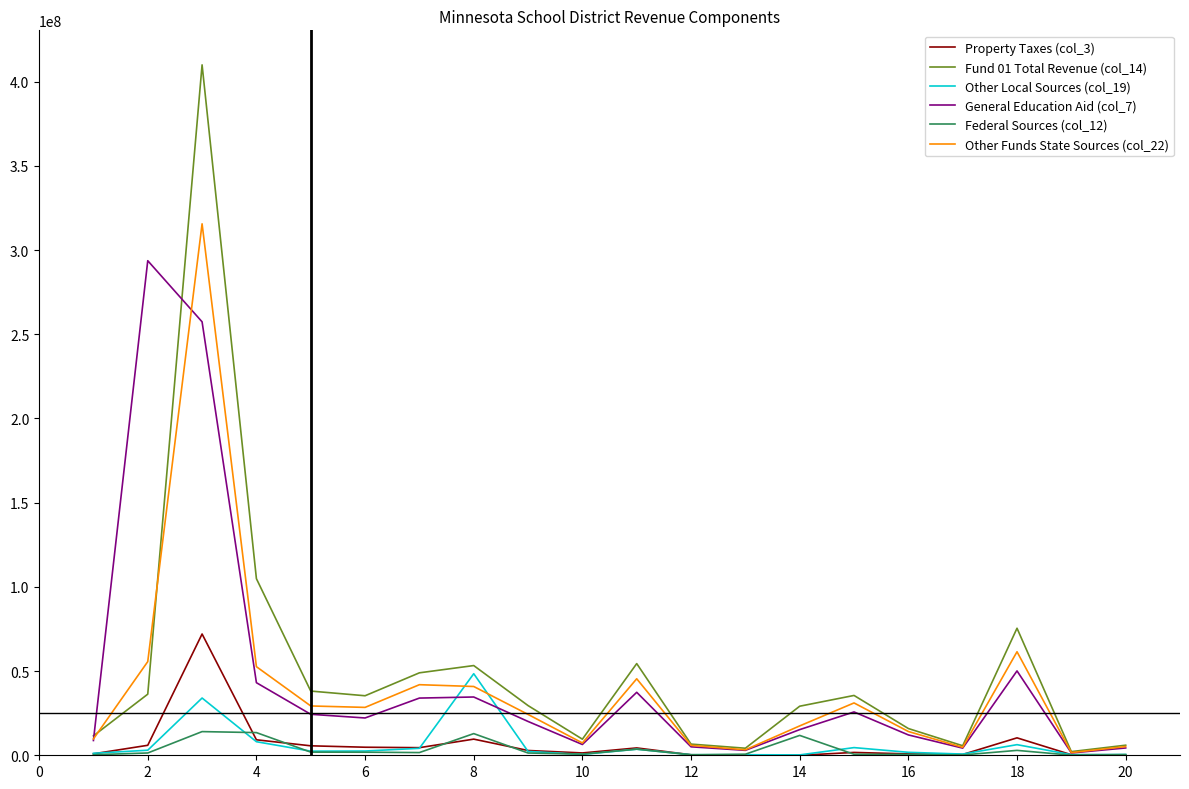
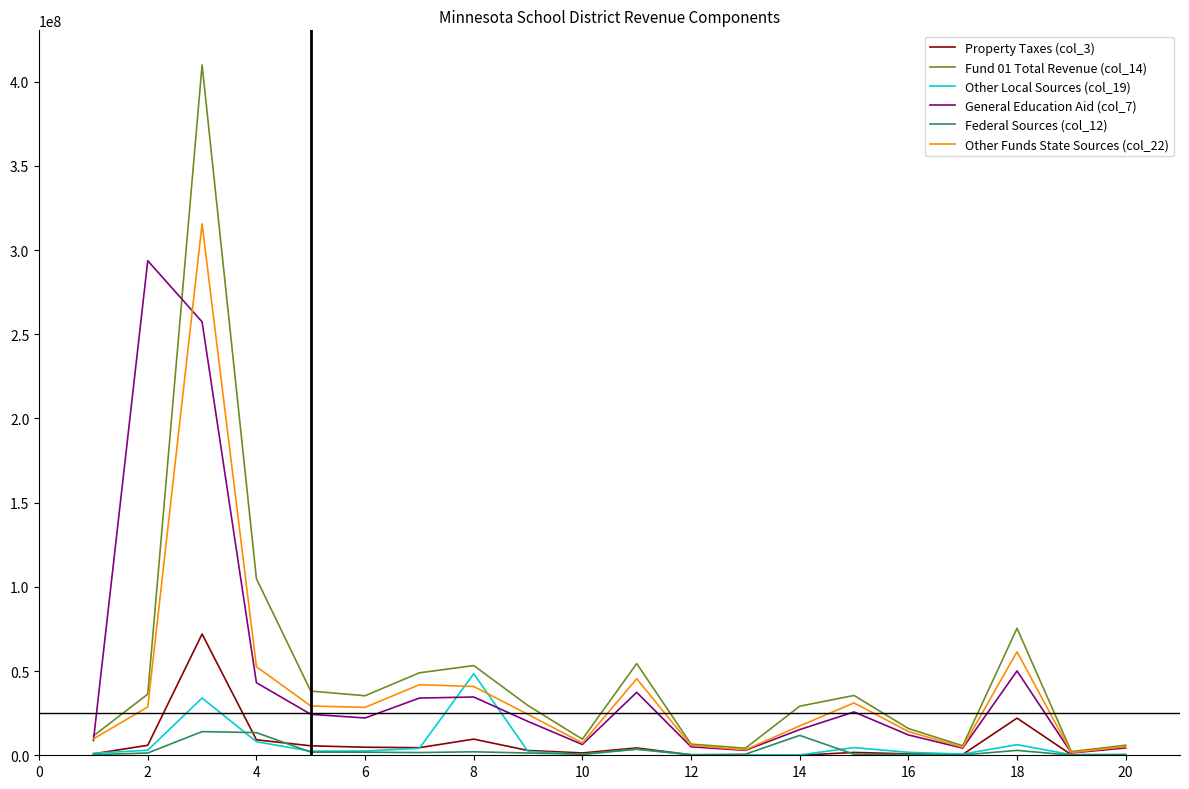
  {
    "Property Taxes (col_3)": {
      "2": 6000000,
      "6": 5000000,
      "8": 10000000,
-     "18": 10000000
+     "18": 22000000
    },
    "Fund 01 Total Revenue (col_14)": {
      "2": 36000000,
      "4": 105000000,
      "6": 35000000,
      "8": 53000000,
      "10": 10000000,
      "14": 29000000,
      "16": 16000000,
      "18": 75000000
    },
    "Other Local Sources (col_19)": {
      "2": 3000000,
      "8": 48000000,
      "18": 6000000
    },
    "General Education Aid (col_7)": {
      "2": 294000000,
      "4": 43000000,
      "6": 22000000,
      "8": 35000000,
      "14": 15000000,
      "16": 12000000,
      "18": 50000000
    },
    "Federal Sources (col_12)": {
      "2": 1000000,
      "4": 13000000,
-     "8": 13000000,
+     "8": 2000000,
      "14": 12000000,
      "18": 3000000
    },
    "Other Funds State Sources (col_22)": {
-     "2": 56000000,
+     "2": 29000000,
      "4": 53000000,
      "6": 28000000,
      "8": 41000000,
      "14": 17000000,
      "16": 14000000,
      "18": 61000000
    }
  }
